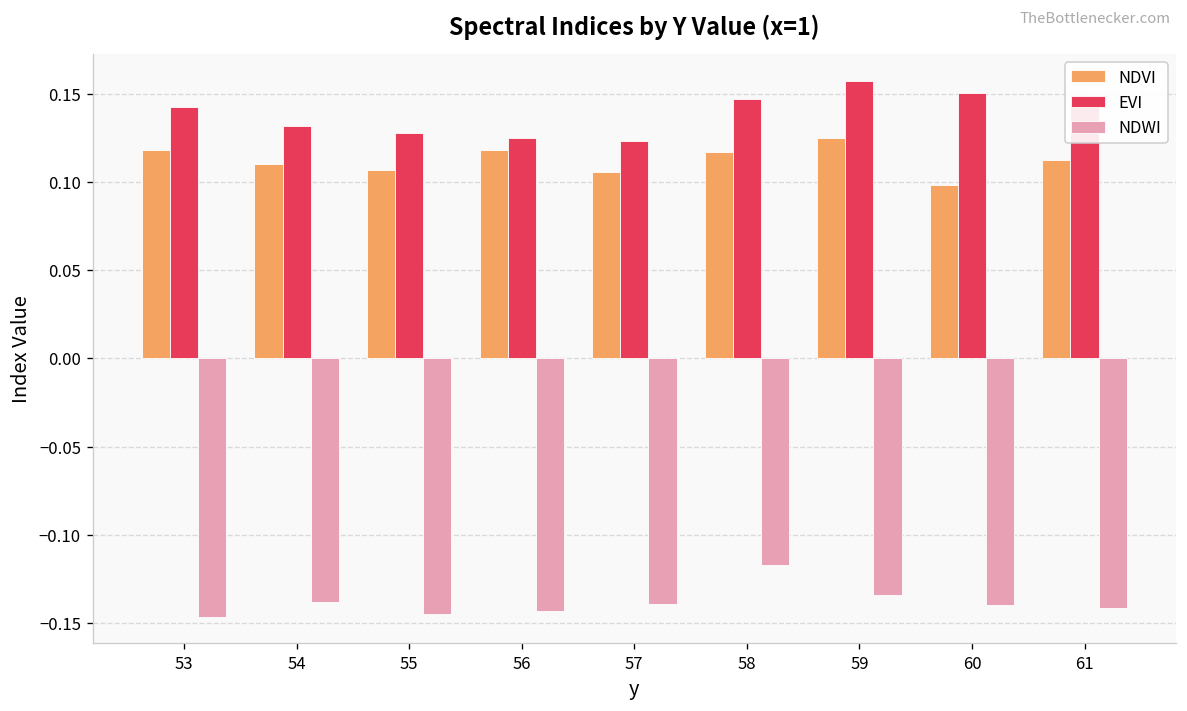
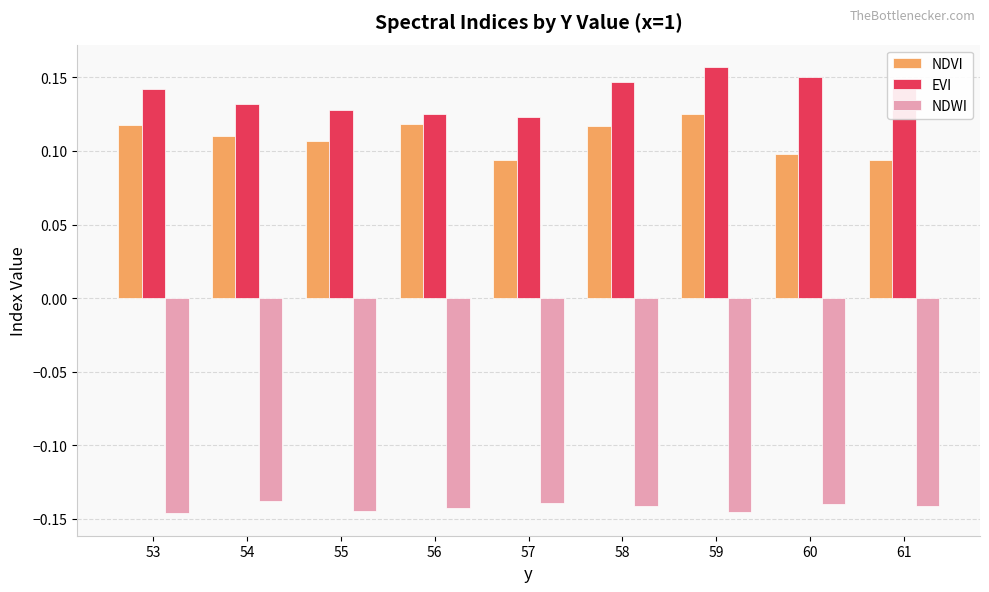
  {
    "NDVI": {
      "53": 0.118,
      "54": 0.110,
      "55": 0.107,
      "56": 0.118,
-     "57": 0.105,
+     "57": 0.094,
      "58": 0.117,
      "59": 0.125,
      "60": 0.098,
-     "61": 0.112
+     "61": 0.094
    },
    "EVI": {
      "53": 0.142,
      "54": 0.132,
      "55": 0.128,
      "56": 0.125,
      "57": 0.123,
      "58": 0.147,
      "59": 0.157,
      "60": 0.150
    },
    "NDWI": {
      "53": -0.146,
      "54": -0.138,
      "55": -0.145,
      "56": -0.143,
      "57": -0.139,
-     "58": -0.117,
-     "59": -0.134,
+     "58": -0.141,
+     "59": -0.146,
      "60": -0.140,
      "61": -0.141
    }
  }
